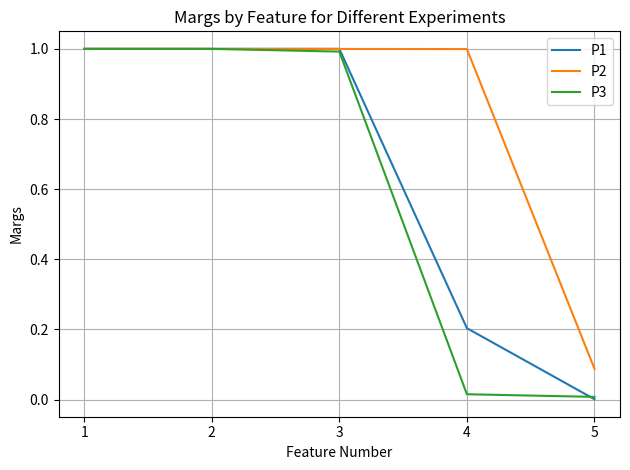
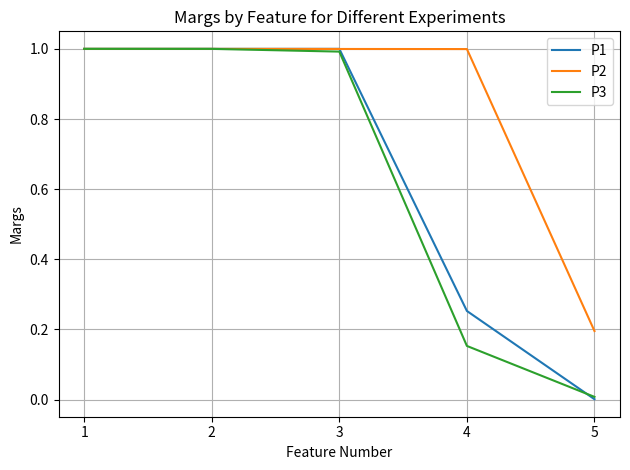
  {
    "P1": {
-     "4": 0.20
+     "4": 0.25
    },
    "P2": {
      "4": 1.00,
-     "5": 0.09
+     "5": 0.20
    },
    "P3": {
      "3": 0.99,
-     "4": 0.02
+     "4": 0.15
    }
  }
